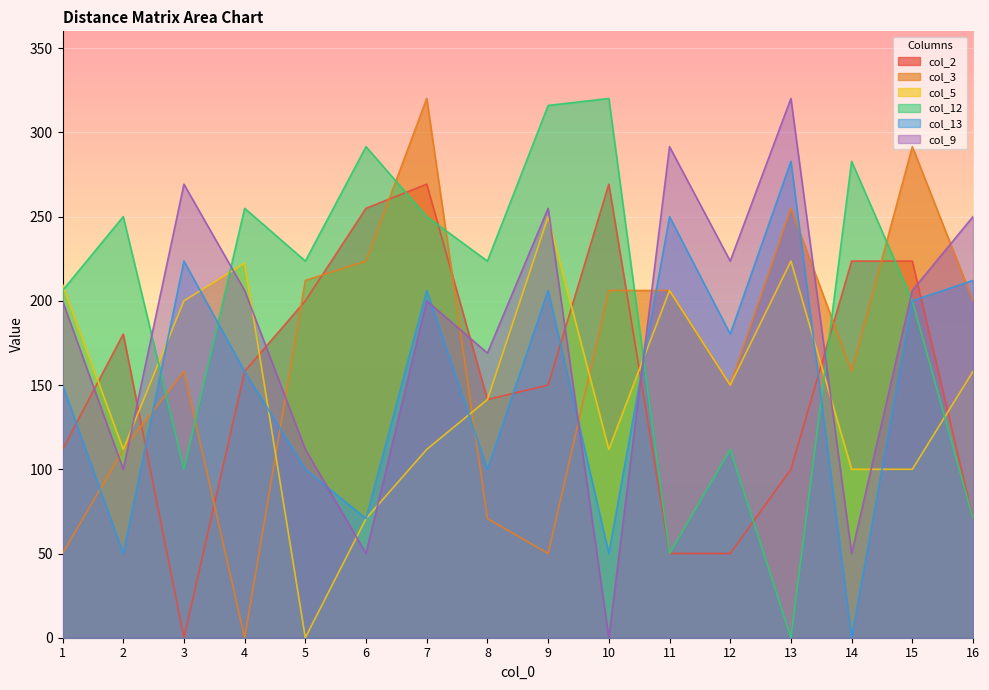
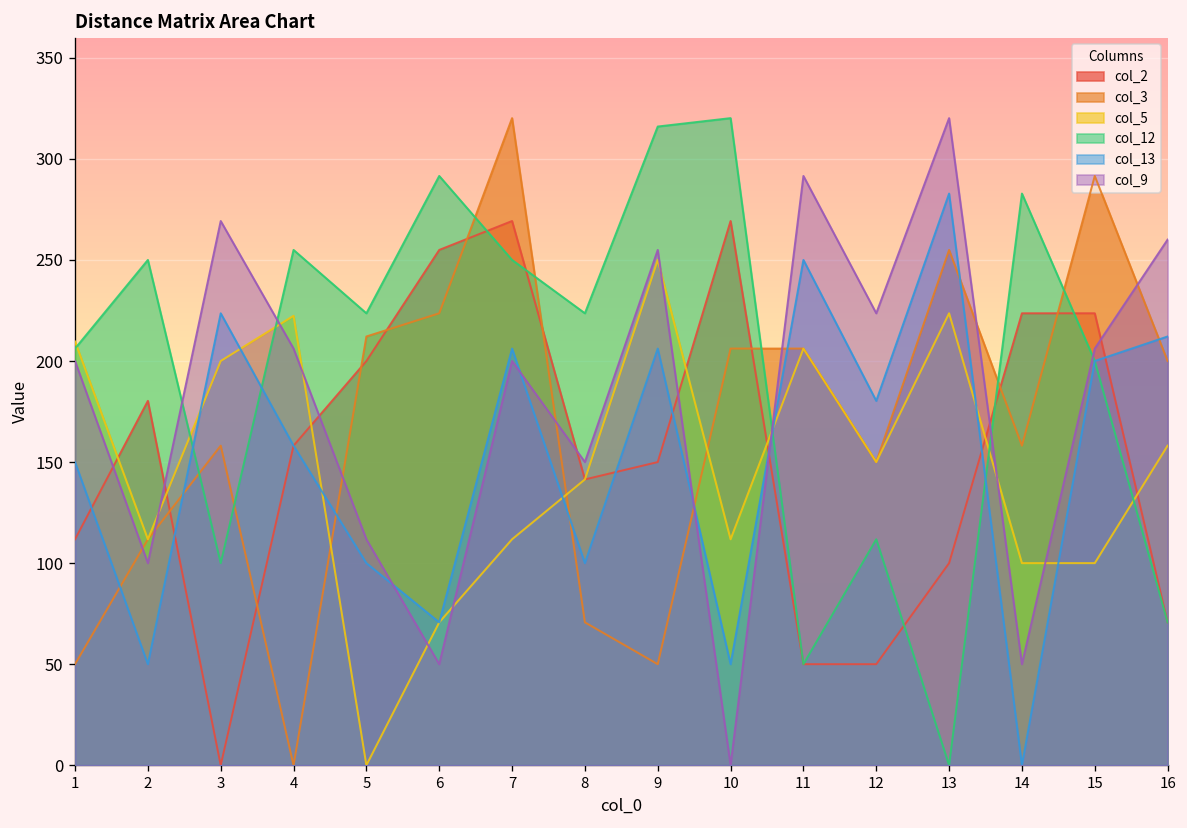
  {
    "col_5": {
      "1": 210,
      "3": 200,
      "4": 222,
      "5": 0,
      "7": 112,
      "9": 250,
      "10": 112,
      "13": 224,
      "14": 100,
      "15": 100,
      "16": 158
    },
    "col_12": {
      "1": 206,
      "2": 250,
      "3": 100,
      "4": 255,
      "5": 224,
      "6": 292,
      "7": 250,
      "8": 224,
      "9": 316,
      "10": 320,
      "12": 112,
      "13": 0,
      "14": 283
    },
    "col_13": {
      "1": 150,
      "2": 50,
      "3": 224,
      "5": 100,
      "7": 206,
      "8": 100,
      "9": 206,
      "10": 50,
      "11": 250,
      "12": 180,
      "13": 283,
      "14": 0,
      "16": 212
    },
    "col_9": {
      "1": 200,
      "2": 100,
      "3": 269,
      "4": 206,
      "5": 112,
      "6": 50,
      "7": 200,
-     "8": 169,
+     "8": 150,
      "9": 255,
      "10": 0,
      "11": 292,
      "12": 224,
      "13": 320,
      "14": 50,
      "15": 206,
-     "16": 250
+     "16": 260
    }
  }
